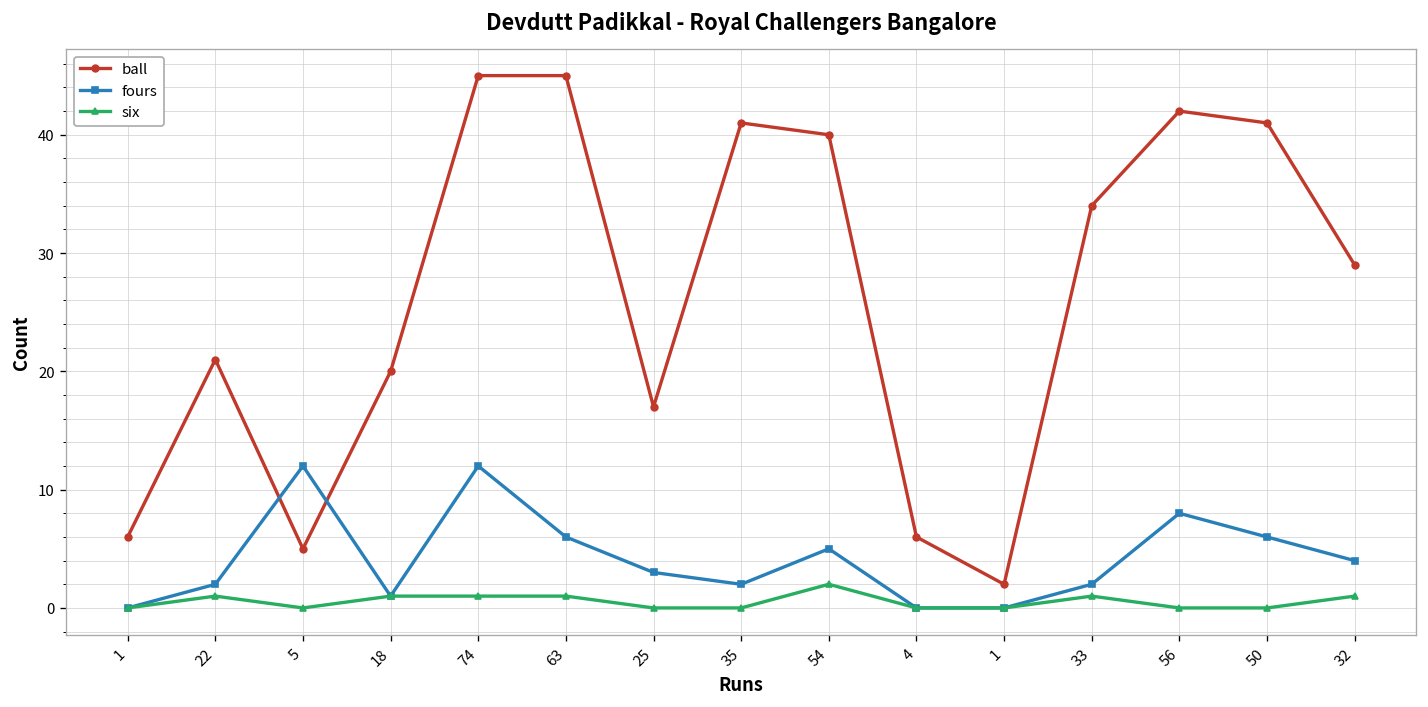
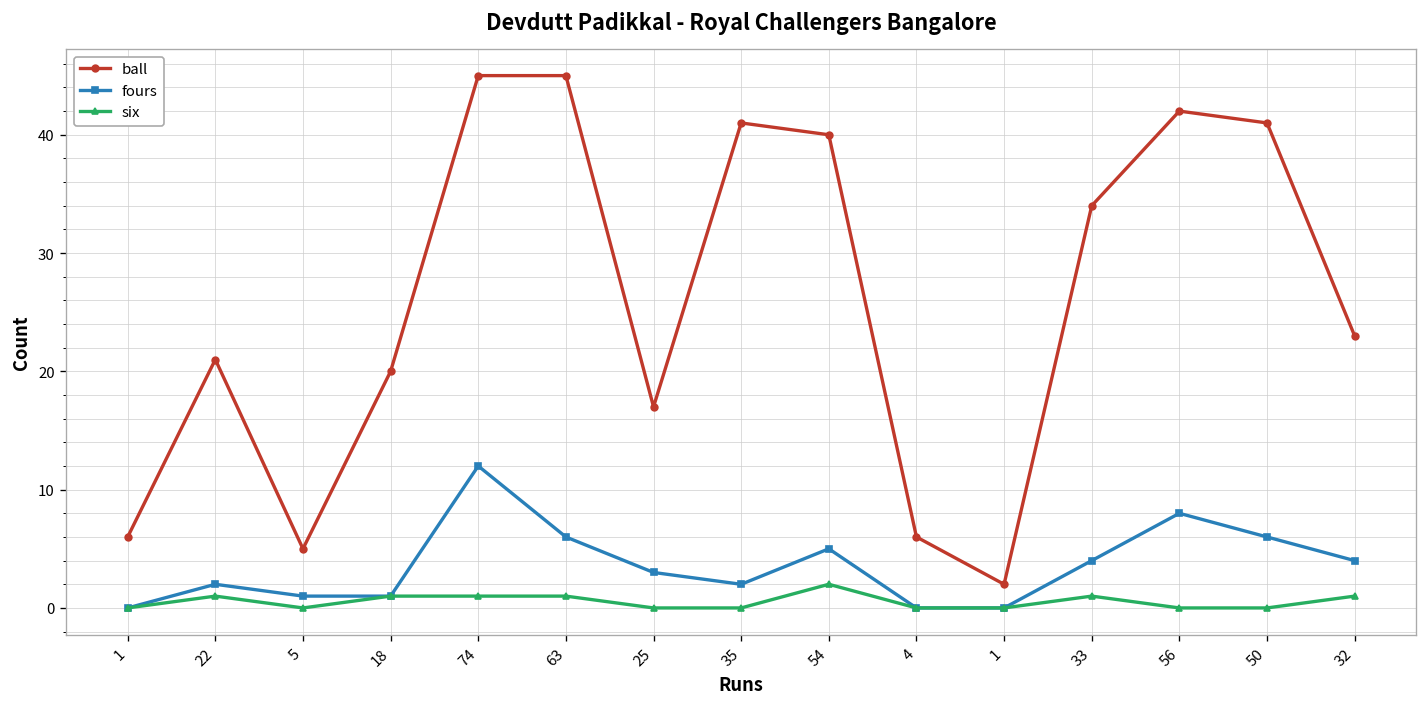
  {
    "ball": {
      "22": 21,
      "5": 5,
      "18": 20,
      "74": 45,
      "63": 45,
      "25": 17,
      "35": 41,
      "54": 40,
      "4": 6,
      "33": 34,
      "56": 42,
      "50": 41,
-     "32": 29
+     "32": 23
    },
    "fours": {
      "22": 2,
-     "5": 12,
+     "5": 1,
      "74": 12,
      "63": 6,
      "25": 3,
      "35": 2,
      "54": 5,
-     "33": 2,
+     "33": 4,
      "56": 8,
      "50": 6,
      "32": 4
    },
    "six": {
      "22": 1,
      "5": 0,
      "74": 1,
      "63": 1,
      "25": 0,
      "35": 0,
      "54": 2,
      "33": 1,
      "56": 0,
      "50": 0,
      "32": 1
    }
  }
